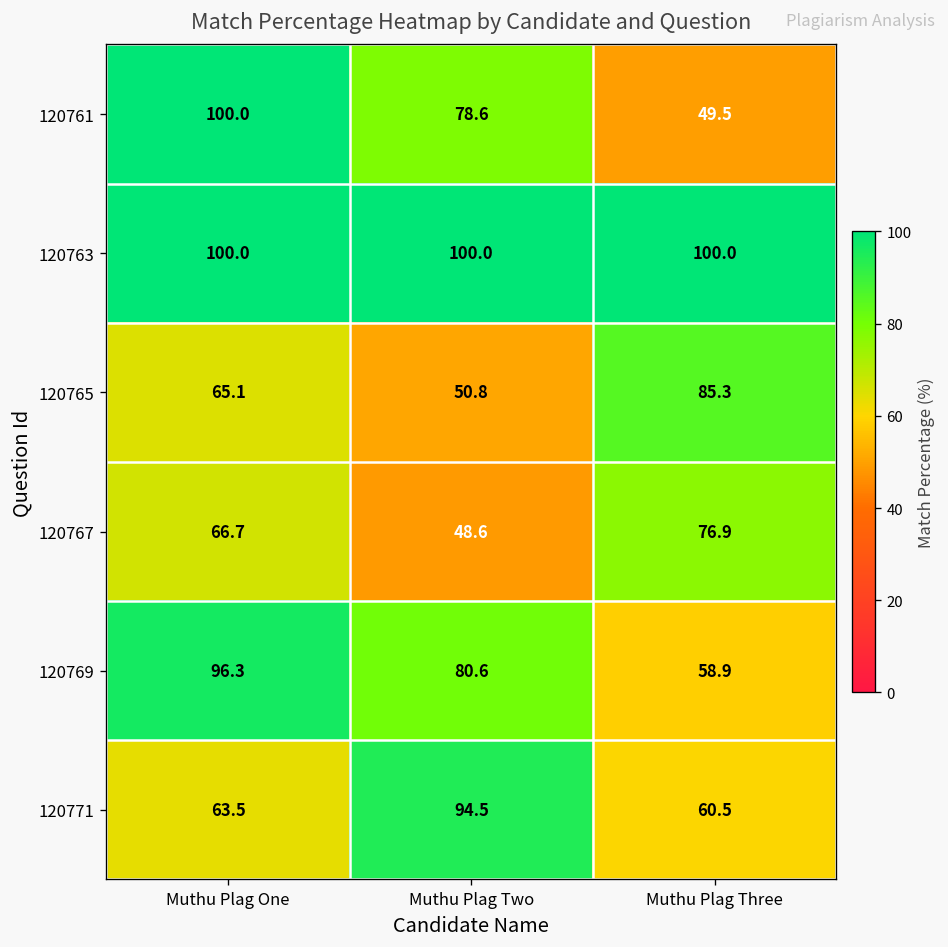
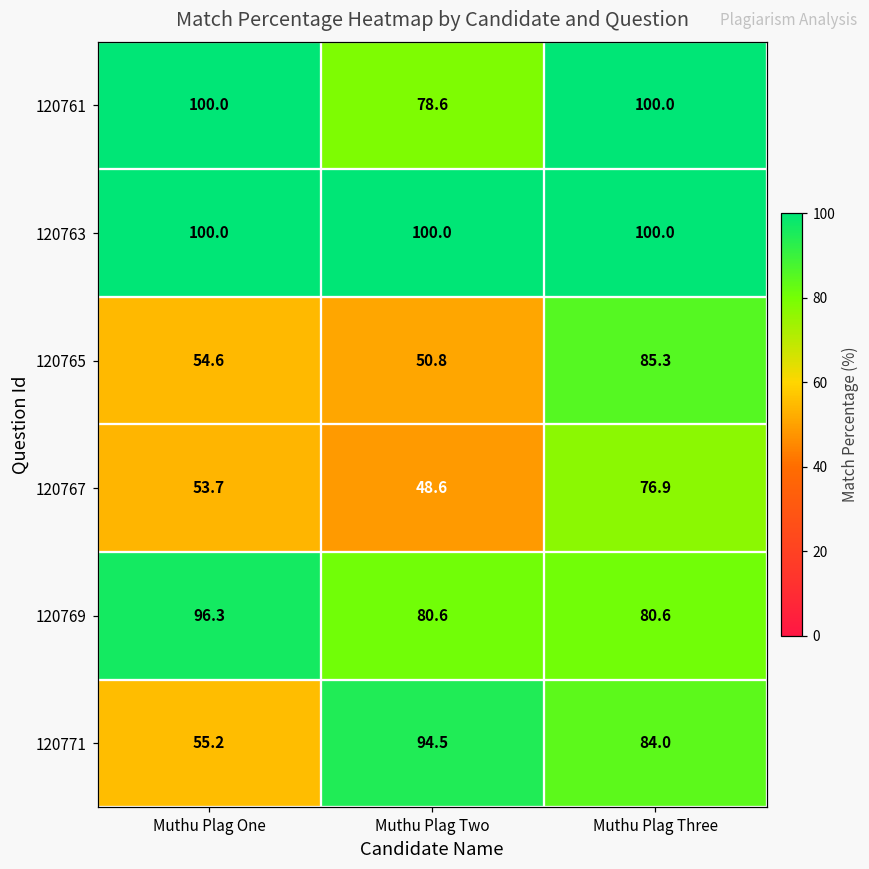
  {
    "120761": {
      "Muthu Plag One": 100.0,
      "Muthu Plag Two": 78.6,
-     "Muthu Plag Three": 49.5
+     "Muthu Plag Three": 100.0
    },
    "120763": {
      "Muthu Plag One": 100.0,
      "Muthu Plag Two": 100.0,
      "Muthu Plag Three": 100.0
    },
    "120765": {
-     "Muthu Plag One": 65.1,
+     "Muthu Plag One": 54.6,
      "Muthu Plag Two": 50.8,
      "Muthu Plag Three": 85.3
    },
    "120767": {
-     "Muthu Plag One": 66.7,
+     "Muthu Plag One": 53.7,
      "Muthu Plag Two": 48.6,
      "Muthu Plag Three": 76.9
    },
    "120769": {
      "Muthu Plag One": 96.3,
      "Muthu Plag Two": 80.6,
-     "Muthu Plag Three": 58.9
+     "Muthu Plag Three": 80.6
    },
    "120771": {
-     "Muthu Plag One": 63.5,
+     "Muthu Plag One": 55.2,
      "Muthu Plag Two": 94.5,
-     "Muthu Plag Three": 60.5
+     "Muthu Plag Three": 84.0
    }
  }
